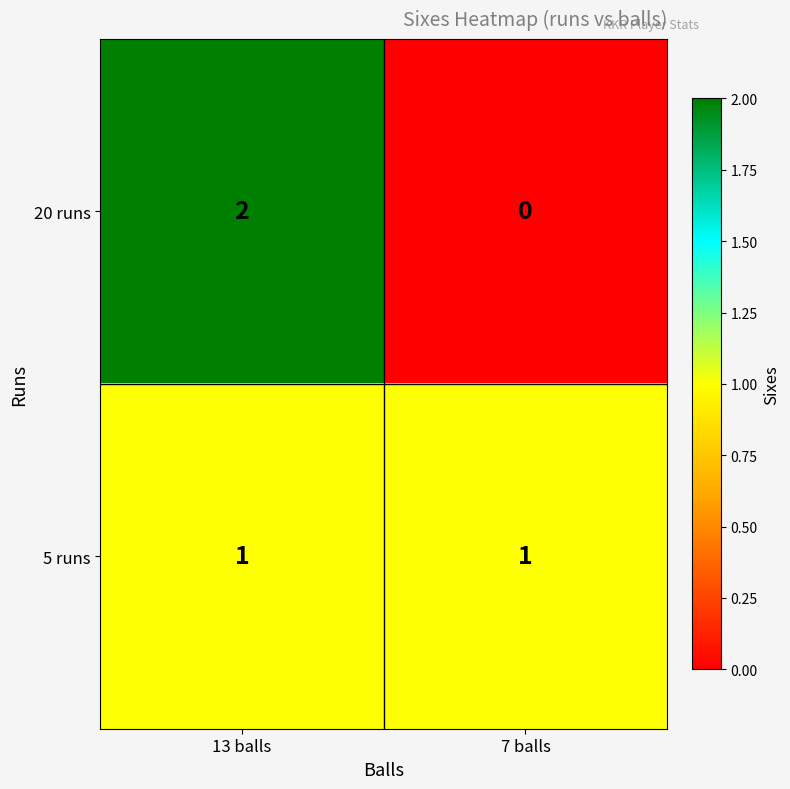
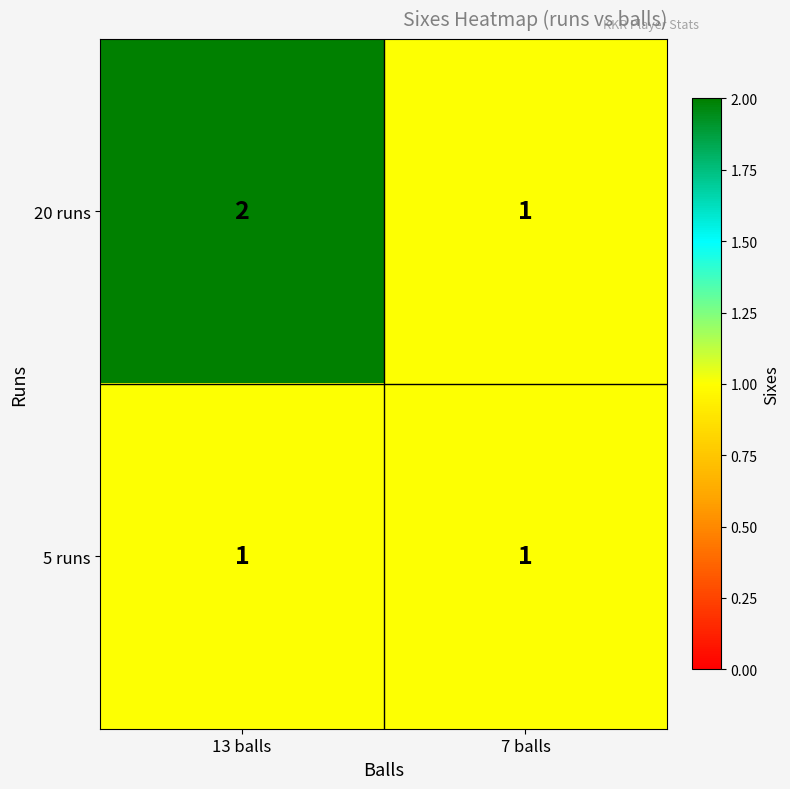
  {
    "20 runs": {
      "13 balls": 2,
-     "7 balls": 0
+     "7 balls": 1
    },
    "5 runs": {
      "13 balls": 1,
      "7 balls": 1
    }
  }
